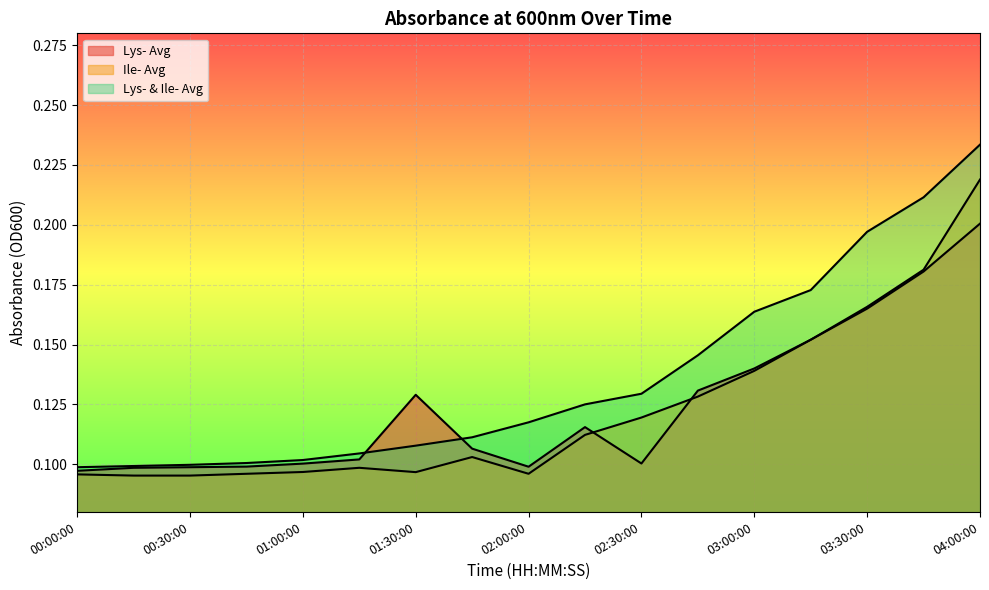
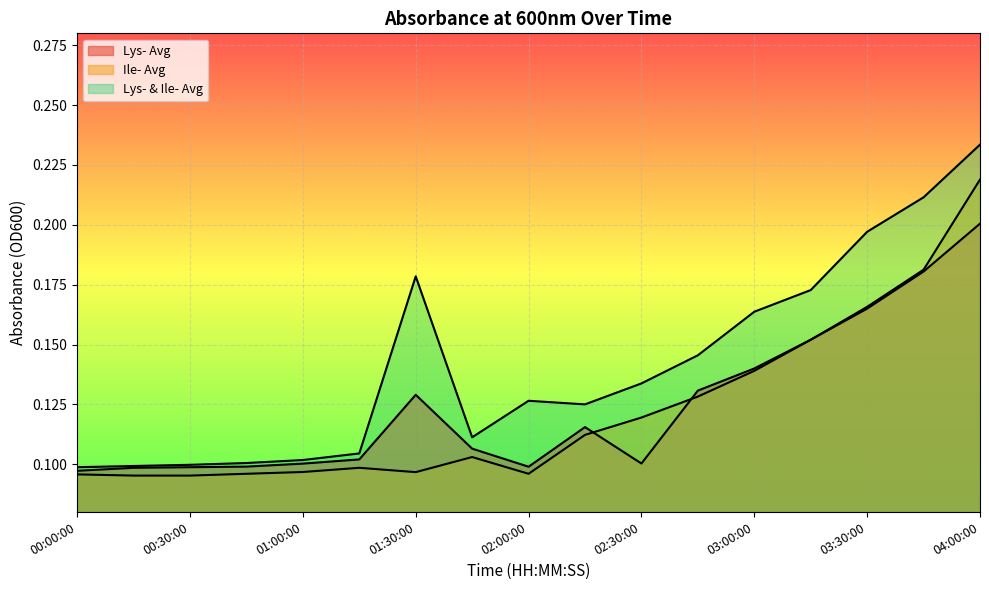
  {
    "Lys- Avg": {
      "00:00:00": 0.097,
      "01:00:00": 0.100,
      "01:30:00": 0.129,
      "02:00:00": 0.099,
      "02:30:00": 0.100,
      "04:00:00": 0.201
    },
    "Ile- Avg": {
      "00:00:00": 0.096,
      "00:30:00": 0.095,
      "01:00:00": 0.097,
      "01:30:00": 0.097,
      "02:00:00": 0.096,
      "02:30:00": 0.120,
      "04:00:00": 0.219
    },
    "Lys- & Ile- Avg": {
      "00:00:00": 0.099,
      "01:00:00": 0.102,
-     "01:30:00": 0.108,
-     "02:00:00": 0.118,
-     "02:30:00": 0.129,
+     "01:30:00": 0.178,
+     "02:00:00": 0.127,
+     "02:30:00": 0.134,
      "03:00:00": 0.164,
      "03:30:00": 0.197,
      "04:00:00": 0.234
    }
  }
